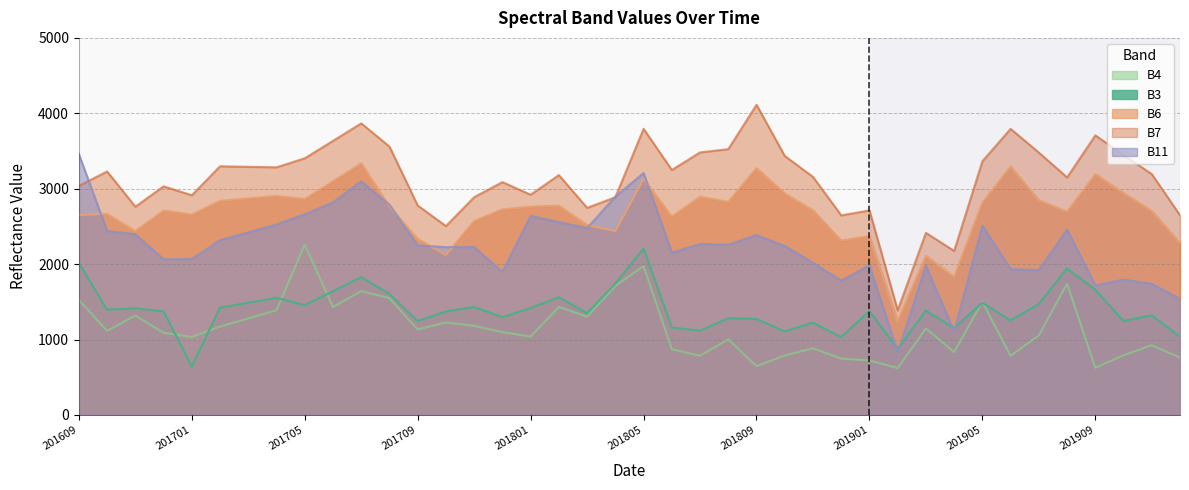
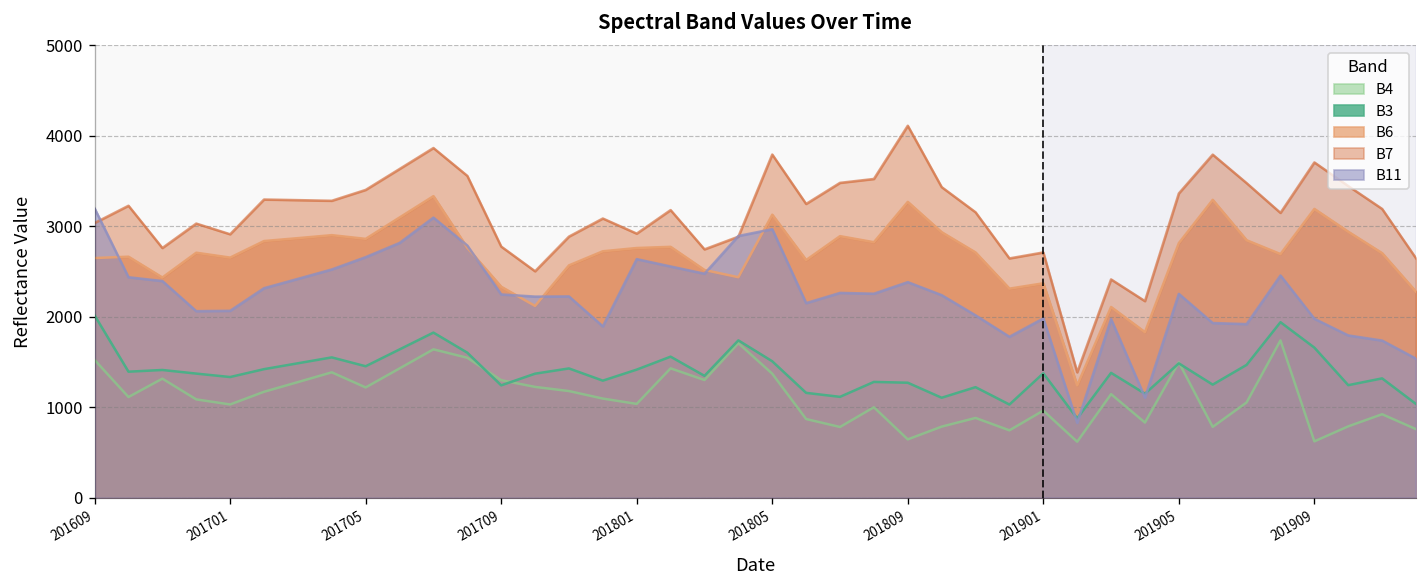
  {
    "B4": {
      "201609": 1500,
      "201701": 1000,
-     "201705": 2300,
-     "201709": 1100,
+     "201705": 1200,
+     "201709": 1300,
      "201801": 1000,
-     "201805": 2000,
+     "201805": 1400,
      "201809": 600,
-     "201901": 700,
+     "201901": 1000,
      "201909": 600
    },
    "B3": {
      "201609": 2000,
-     "201701": 600,
+     "201701": 1300,
      "201705": 1500,
      "201709": 1200,
      "201801": 1400,
-     "201805": 2200,
+     "201805": 1500,
      "201809": 1300,
      "201901": 1400,
      "201909": 1700
    },
    "B11": {
-     "201609": 3500,
+     "201609": 3200,
      "201701": 2100,
      "201705": 2700,
      "201709": 2200,
      "201801": 2600,
-     "201805": 3200,
+     "201805": 3000,
      "201809": 2400,
      "201901": 2000,
-     "201905": 2500,
-     "201909": 1700
+     "201905": 2300,
+     "201909": 2000
    }
  }
